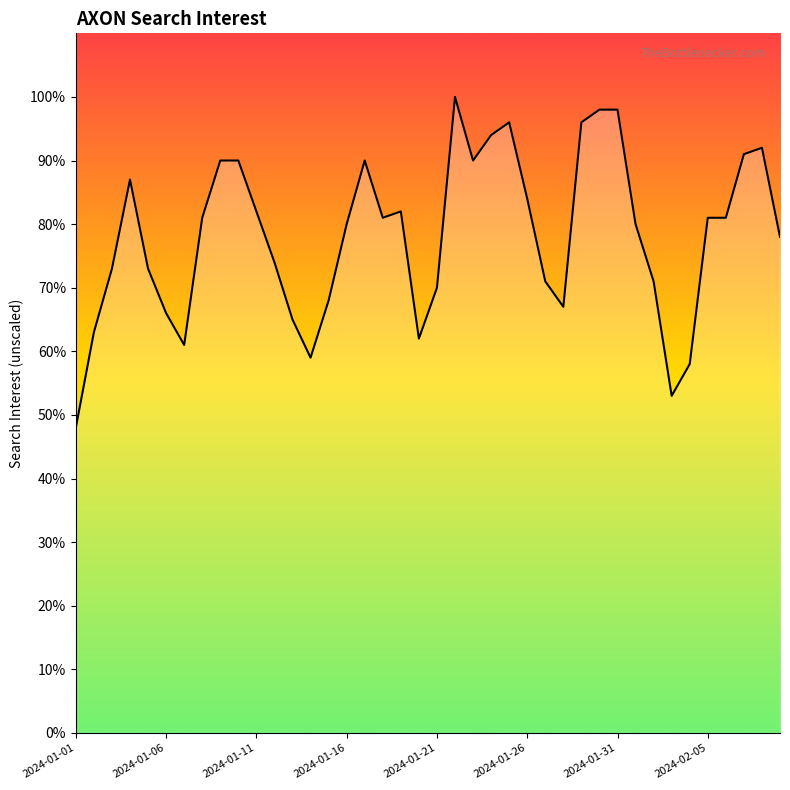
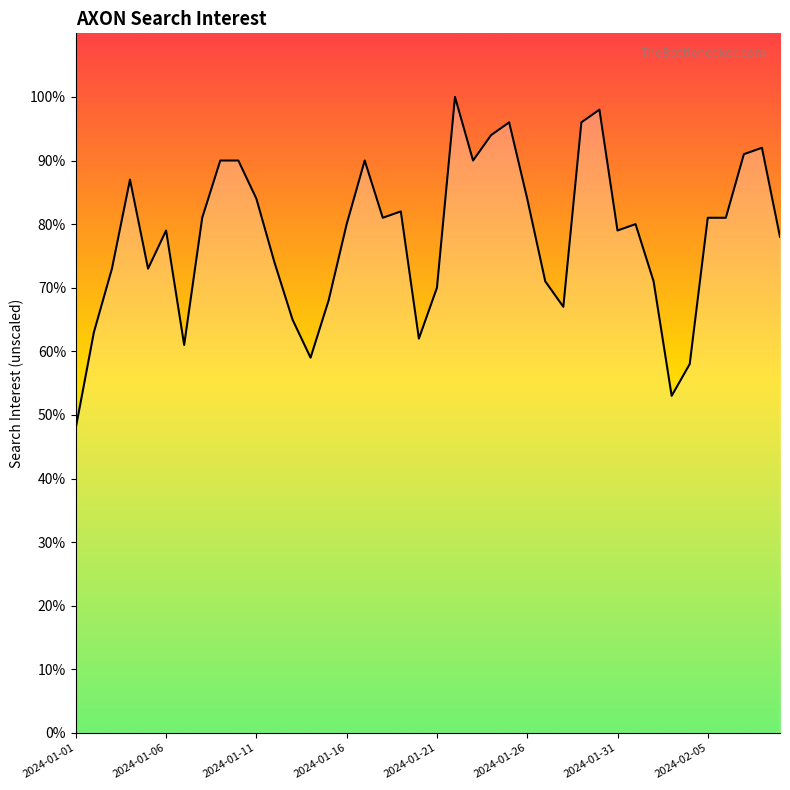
  {
    "2024-01-01": "48%",
-   "2024-01-06": "66%",
-   "2024-01-11": "82%",
+   "2024-01-06": "79%",
+   "2024-01-11": "84%",
    "2024-01-16": "80%",
    "2024-01-21": "70%",
    "2024-01-26": "84%",
-   "2024-01-31": "98%",
+   "2024-01-31": "79%",
    "2024-02-05": "81%"
  }
